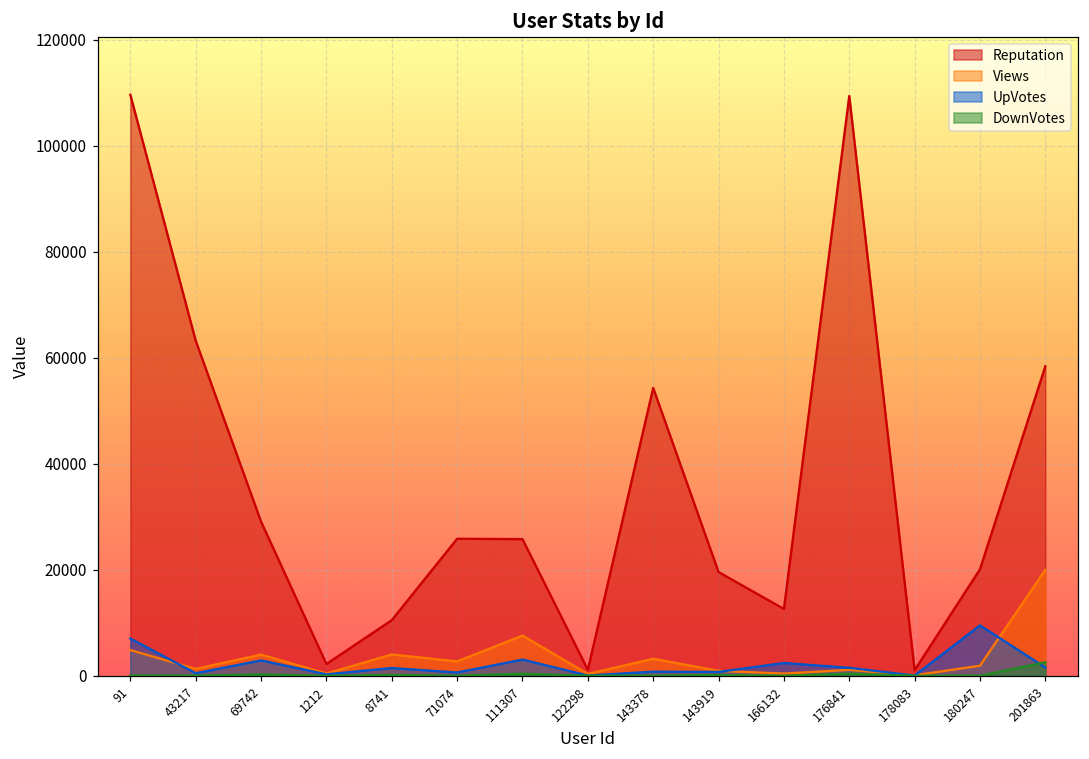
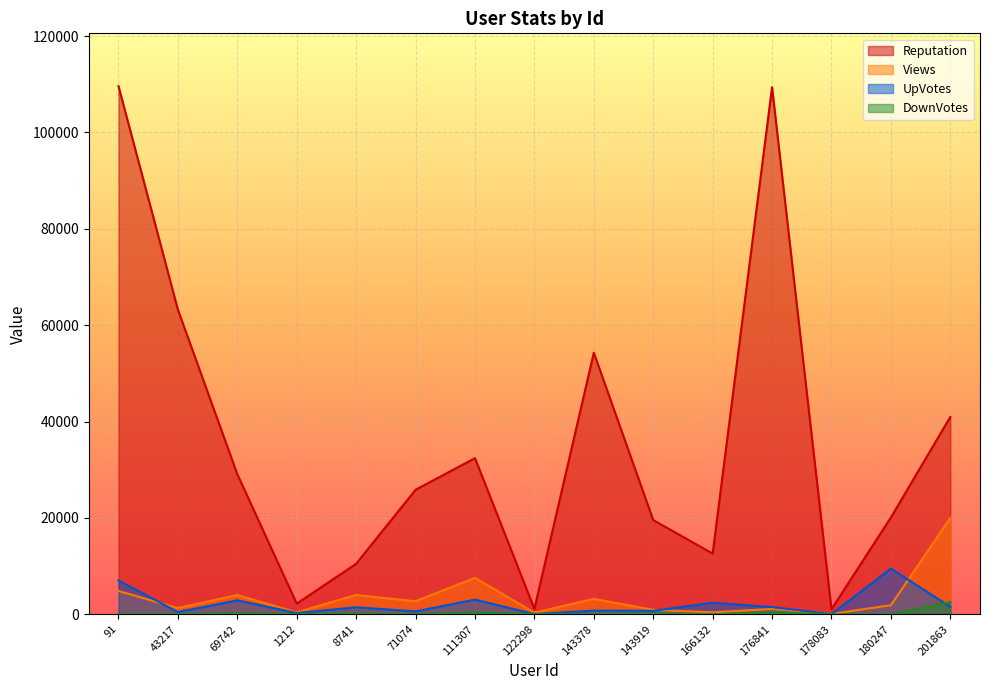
  {
    "Reputation": {
      "91": 110000,
      "43217": 63000,
      "69742": 29000,
      "1212": 2000,
      "8741": 10000,
      "71074": 26000,
-     "111307": 26000,
+     "111307": 32000,
      "122298": 1000,
      "143378": 54000,
      "143919": 20000,
      "166132": 13000,
      "176841": 109000,
      "178083": 1000,
      "180247": 20000,
-     "201863": 58000
+     "201863": 41000
    },
    "Views": {
      "91": 5000,
      "43217": 1000,
      "69742": 4000,
      "8741": 4000,
      "71074": 3000,
      "111307": 8000,
      "143378": 3000,
      "180247": 2000,
      "201863": 20000
    },
    "UpVotes": {
      "91": 7000,
      "69742": 3000,
      "8741": 1000,
      "71074": 1000,
      "111307": 3000,
      "143378": 1000,
      "166132": 2000,
      "180247": 9000,
      "201863": 2000
    },
    "DownVotes": {
      "91": 0,
      "69742": 0,
      "8741": 0,
      "71074": 0,
      "111307": 0,
      "143378": 0,
      "143919": 0,
      "176841": 0,
      "180247": 0,
      "201863": 3000
    }
  }
